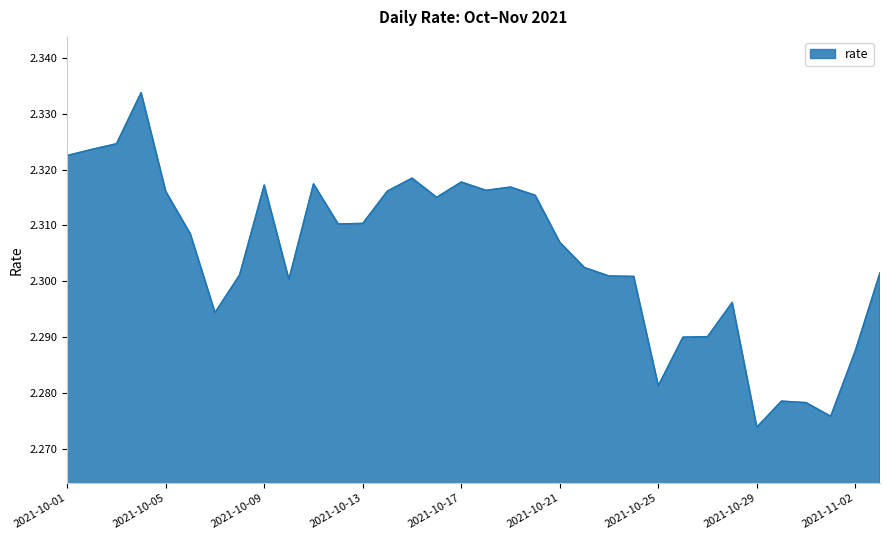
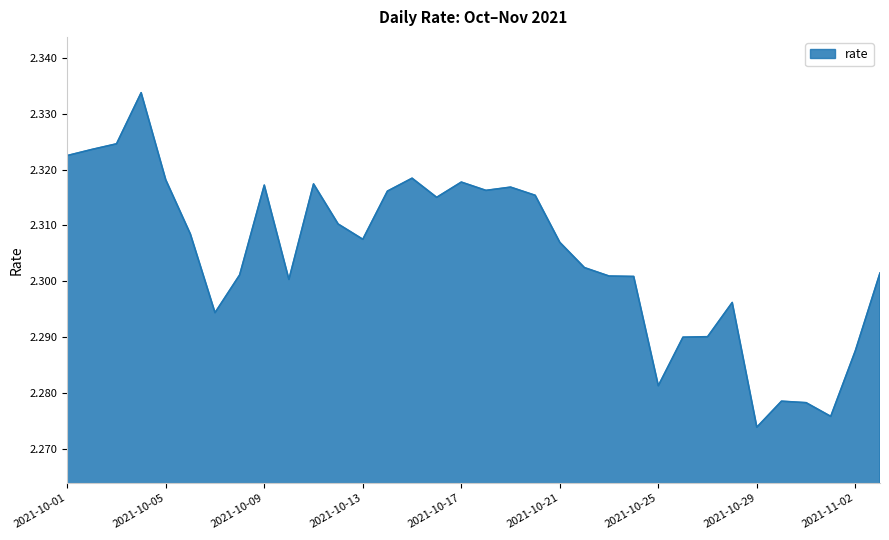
  {
    "2021-10-01": 2.323,
-   "2021-10-05": 2.316,
+   "2021-10-05": 2.318,
    "2021-10-09": 2.317,
-   "2021-10-13": 2.310,
+   "2021-10-13": 2.308,
    "2021-10-17": 2.318,
    "2021-10-21": 2.307,
    "2021-10-25": 2.281,
    "2021-10-29": 2.274,
    "2021-11-02": 2.288
  }
